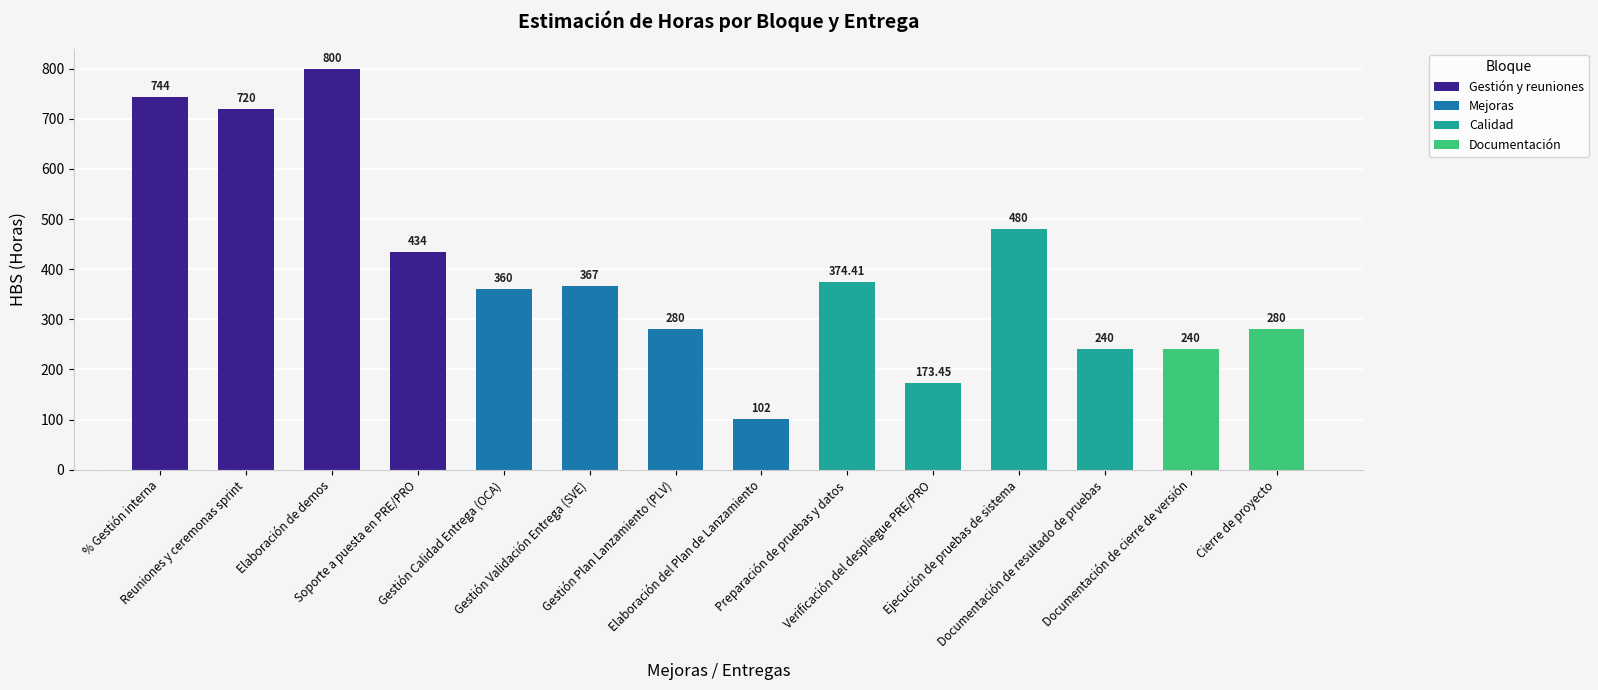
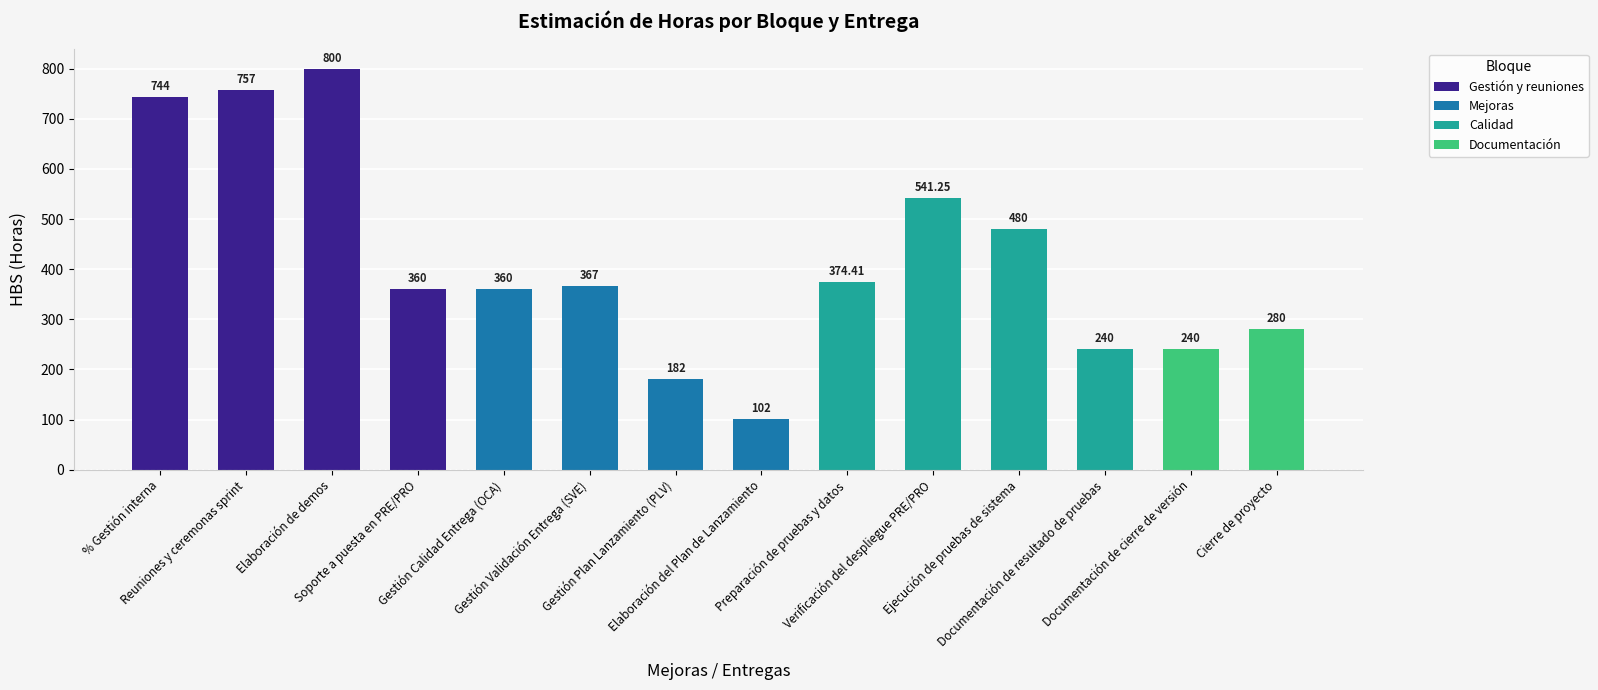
  {
    "% Gestión interna": 744,
-   "Reuniones y ceremonas sprint": 720,
+   "Reuniones y ceremonas sprint": 757,
    "Elaboración de demos": 800,
-   "Soporte a puesta en PRE/PRO": 434,
+   "Soporte a puesta en PRE/PRO": 360,
    "Gestión Calidad Entrega (OCA)": 360,
    "Gestión Validación Entrega (SVE)": 367,
-   "Gestión Plan Lanzamiento (PLV)": 280,
+   "Gestión Plan Lanzamiento (PLV)": 182,
    "Elaboración del Plan de Lanzamiento": 102,
    "Preparación de pruebas y datos": 374.41,
-   "Verificación del despliegue PRE/PRO": 173.45,
+   "Verificación del despliegue PRE/PRO": 541.25,
    "Ejecución de pruebas de sistema": 480,
    "Documentación de resultado de pruebas": 240,
    "Documentación de cierre de versión": 240,
    "Cierre de proyecto": 280
  }
